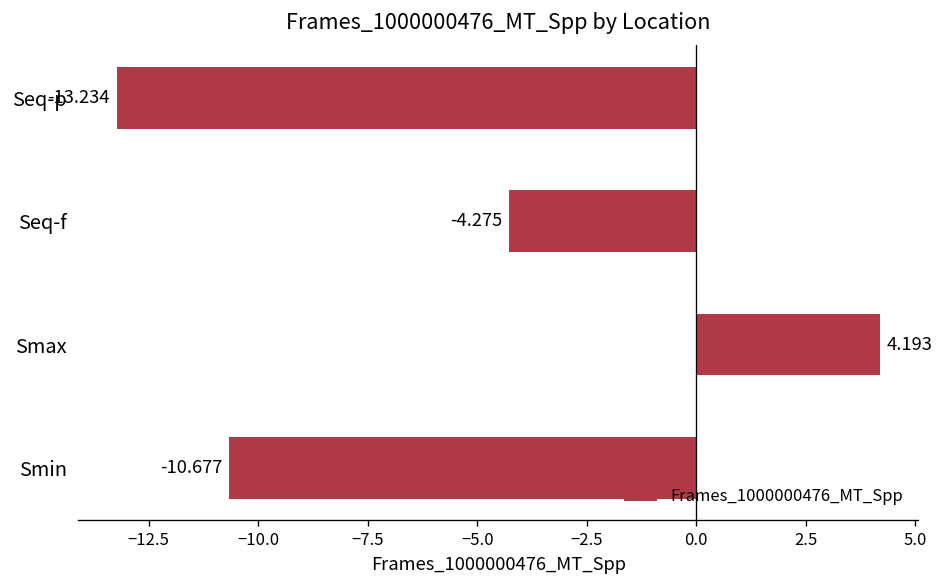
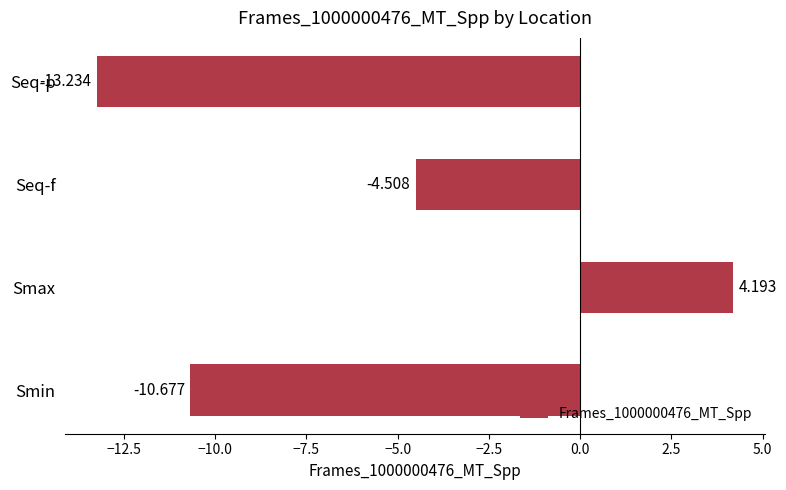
  {
    "Seq-p": -13.234,
-   "Seq-f": -4.275,
+   "Seq-f": -4.508,
    "Smax": 4.193,
    "Smin": -10.677
  }
